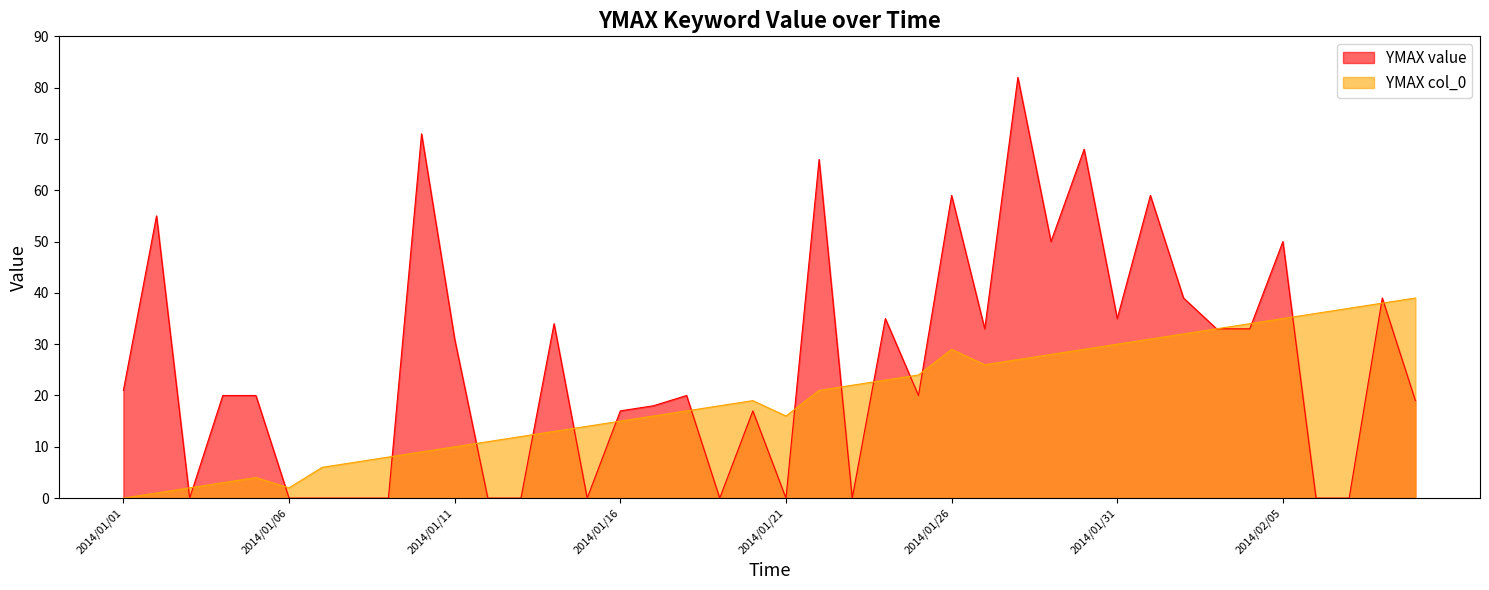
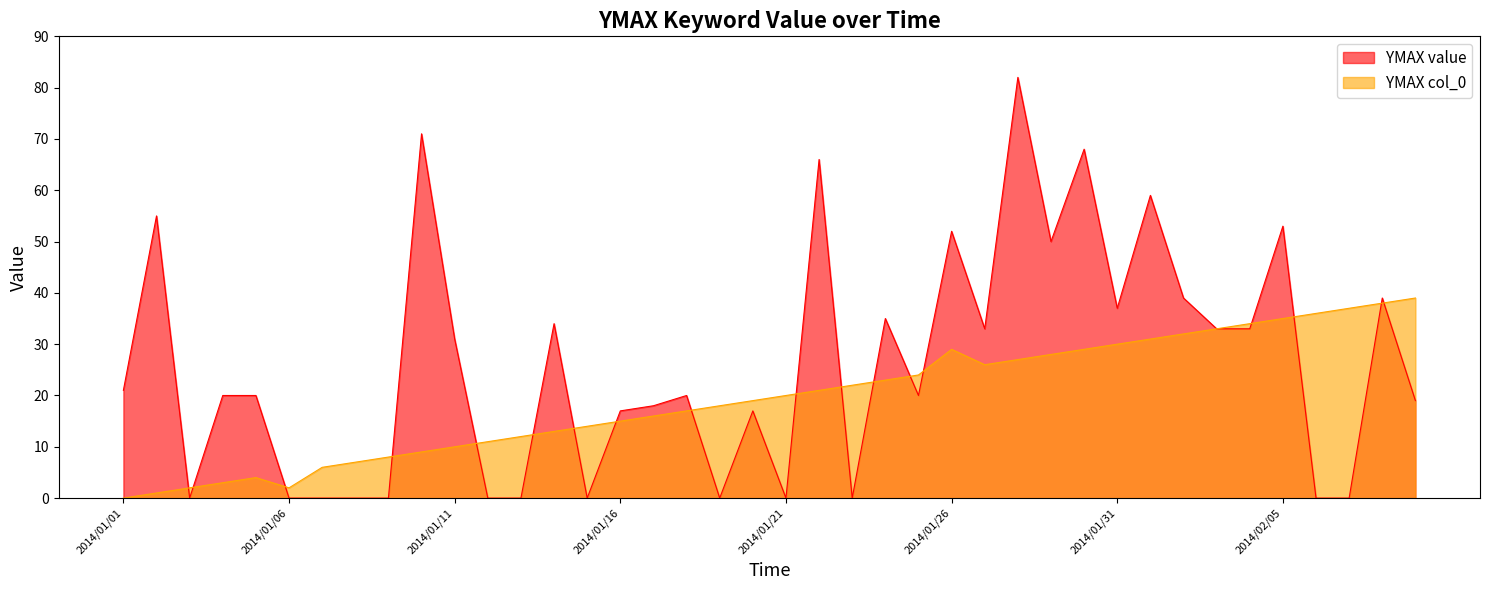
  {
    "YMAX value": {
      "2014/01/01": 21,
      "2014/01/06": 0,
      "2014/01/11": 31,
      "2014/01/16": 17,
      "2014/01/21": 0,
-     "2014/01/26": 59,
-     "2014/01/31": 35,
-     "2014/02/05": 50
+     "2014/01/26": 52,
+     "2014/01/31": 37,
+     "2014/02/05": 53
    },
    "YMAX col_0": {
      "2014/01/01": 0,
      "2014/01/06": 2,
      "2014/01/11": 10,
      "2014/01/16": 15,
-     "2014/01/21": 16,
+     "2014/01/21": 20,
      "2014/01/26": 29,
      "2014/01/31": 30,
      "2014/02/05": 35
    }
  }
